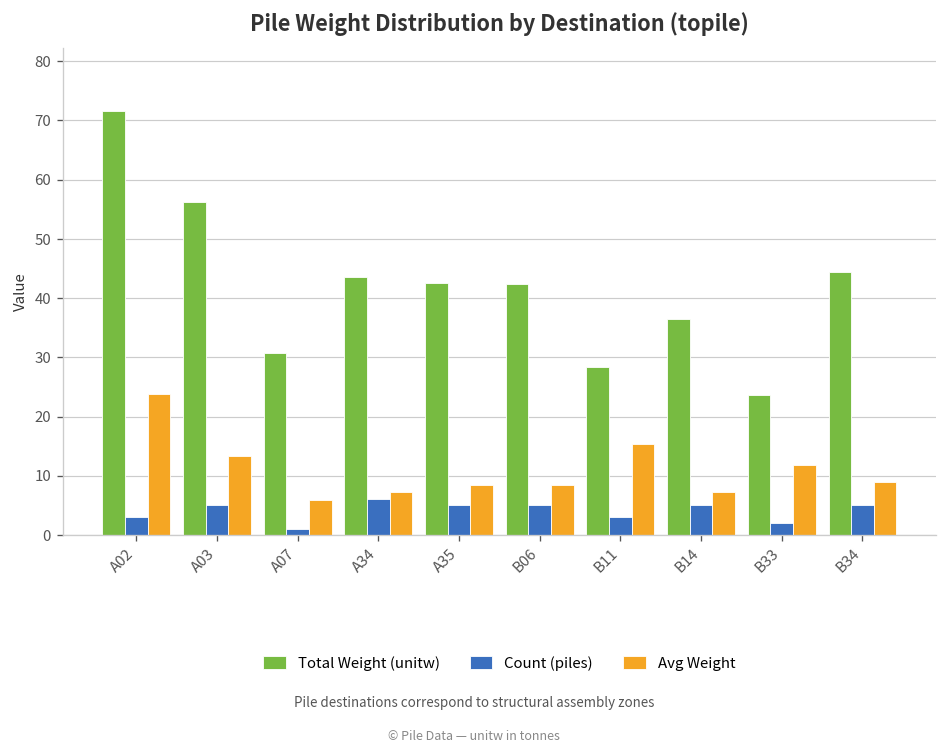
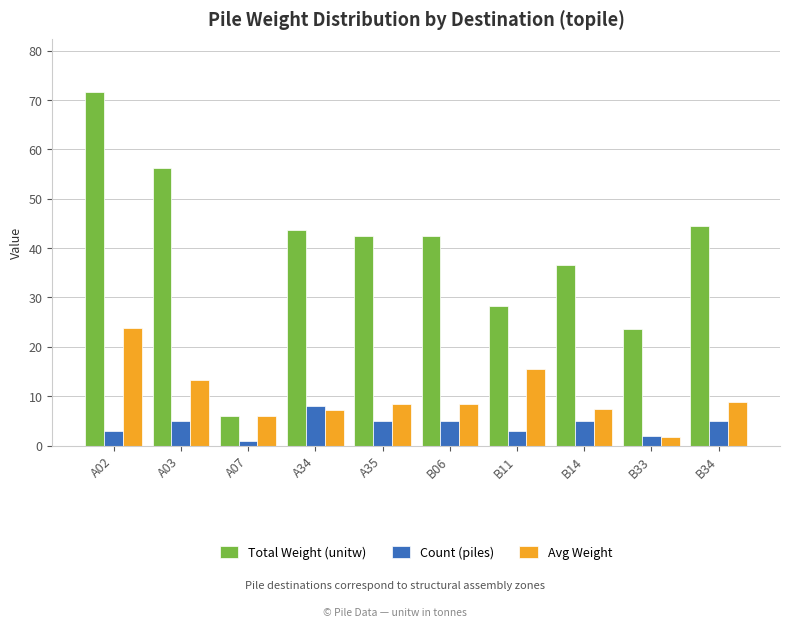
  {
    "Total Weight (unitw)": {
      "A02": 72,
      "A03": 56,
-     "A07": 31,
+     "A07": 6,
      "A34": 44,
      "A35": 43,
      "B06": 42,
      "B11": 28,
      "B14": 37,
      "B33": 24,
      "B34": 44
    },
    "Count (piles)": {
      "A02": 3,
      "A03": 5,
      "A07": 1,
-     "A34": 6,
+     "A34": 8,
      "A35": 5,
      "B06": 5,
      "B11": 3,
      "B14": 5,
      "B33": 2,
      "B34": 5
    },
    "Avg Weight": {
      "A02": 24,
      "A03": 13,
      "A07": 6,
      "A34": 7,
      "A35": 9,
      "B06": 8,
      "B11": 15,
      "B14": 7,
-     "B33": 12,
+     "B33": 2,
      "B34": 9
    }
  }
